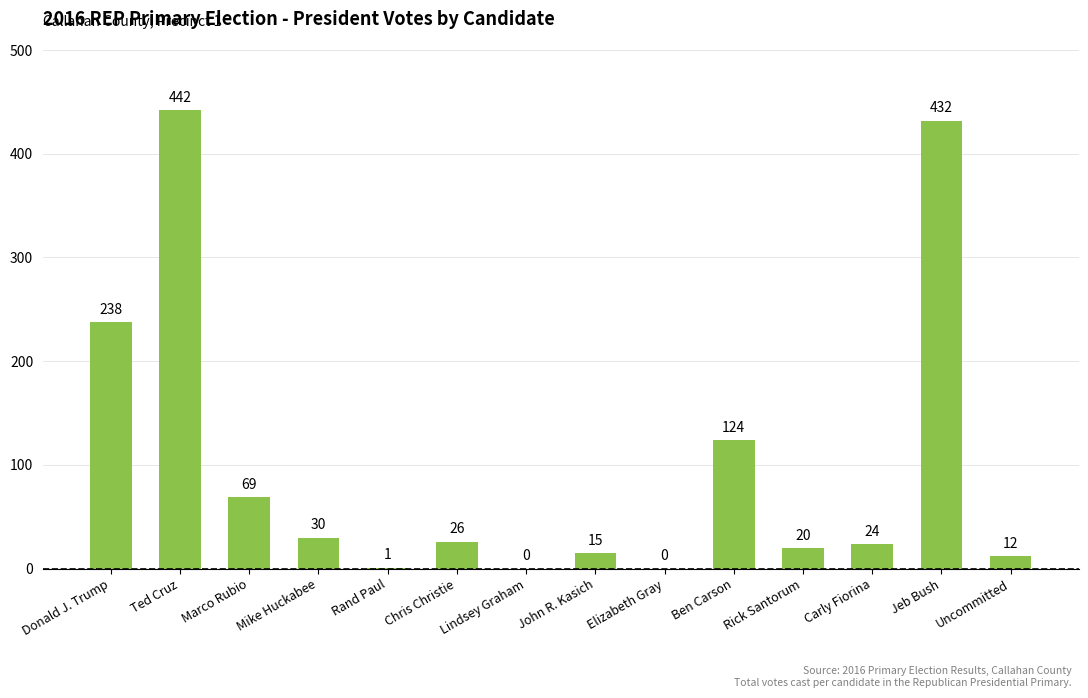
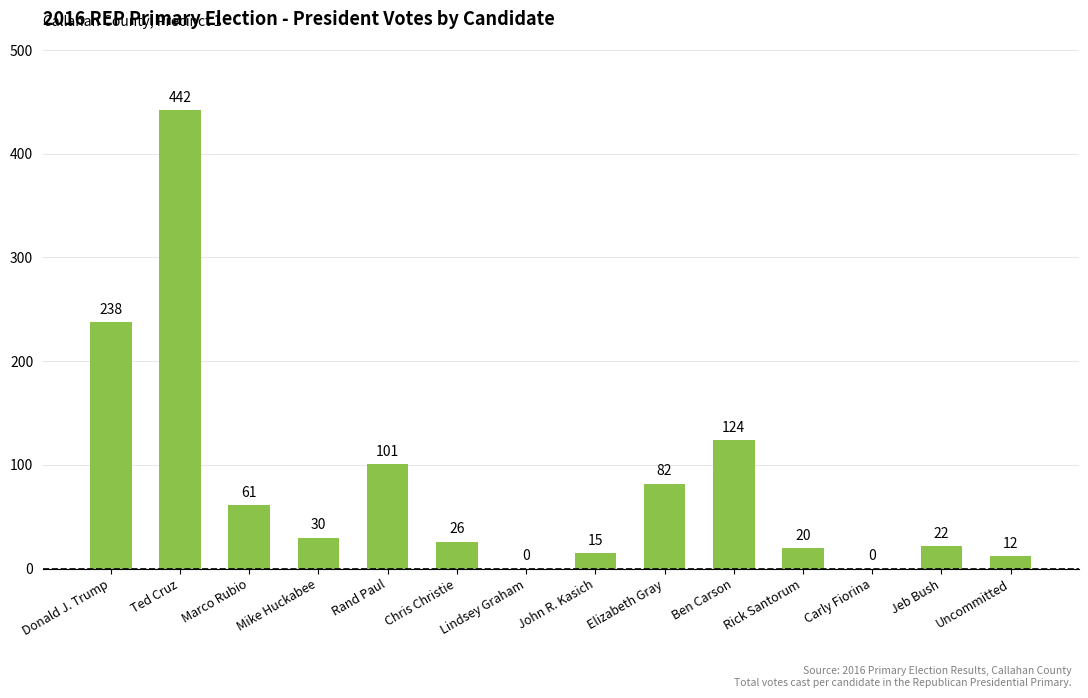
  {
    "Donald J. Trump": 238,
    "Ted Cruz": 442,
-   "Marco Rubio": 69,
+   "Marco Rubio": 61,
    "Mike Huckabee": 30,
-   "Rand Paul": 1,
+   "Rand Paul": 101,
    "Chris Christie": 26,
    "Lindsey Graham": 0,
    "John R. Kasich": 15,
-   "Elizabeth Gray": 0,
+   "Elizabeth Gray": 82,
    "Ben Carson": 124,
    "Rick Santorum": 20,
-   "Carly Fiorina": 24,
-   "Jeb Bush": 432,
+   "Carly Fiorina": 0,
+   "Jeb Bush": 22,
    "Uncommitted": 12
  }
